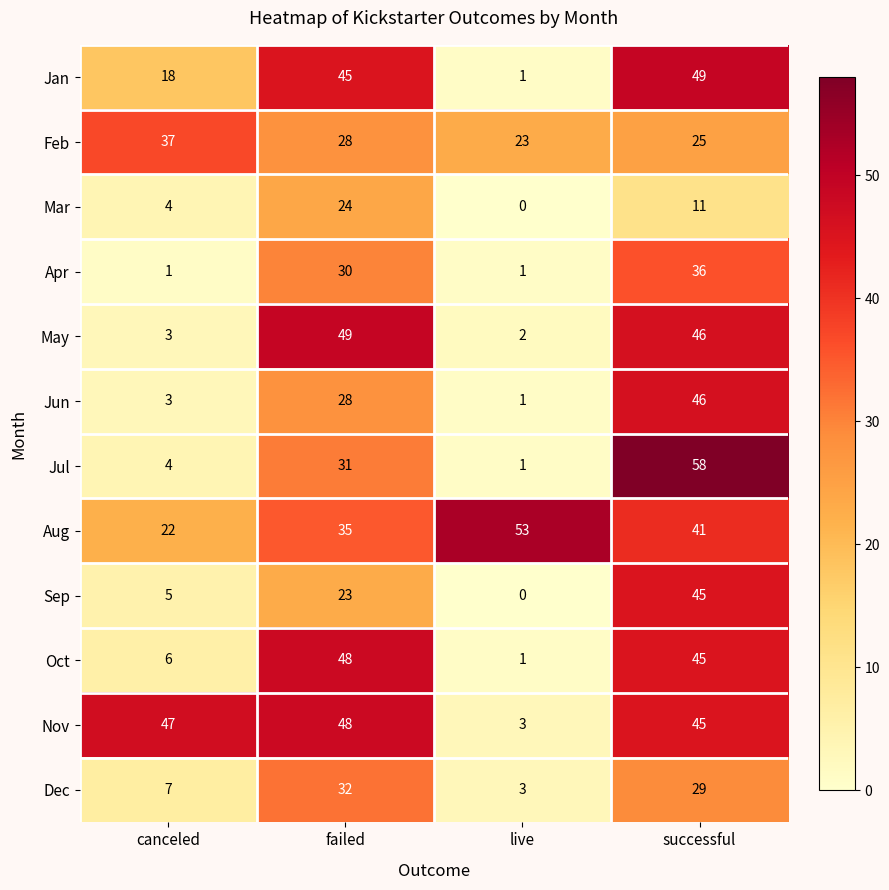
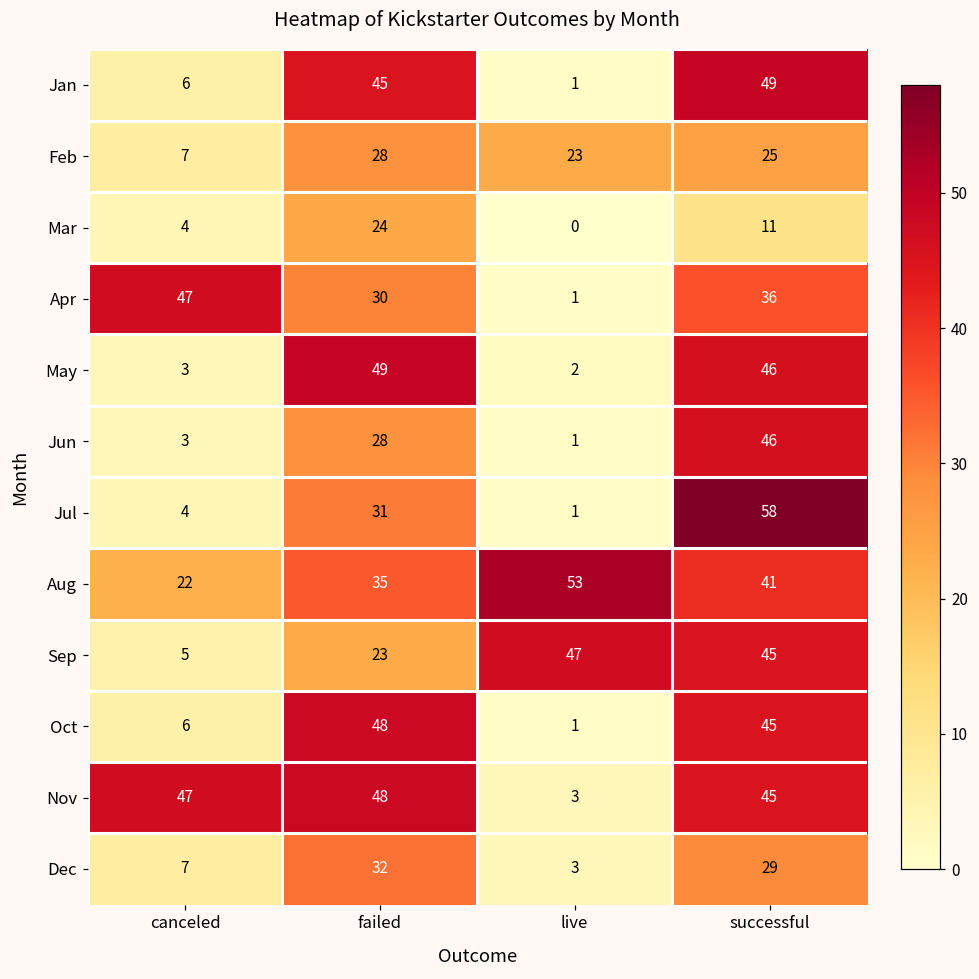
  {
    "Jan": {
-     "canceled": 18,
+     "canceled": 6,
      "failed": 45,
      "live": 1,
      "successful": 49
    },
    "Feb": {
-     "canceled": 37,
+     "canceled": 7,
      "failed": 28,
      "live": 23,
      "successful": 25
    },
    "Mar": {
      "canceled": 4,
      "failed": 24,
      "live": 0,
      "successful": 11
    },
    "Apr": {
-     "canceled": 1,
+     "canceled": 47,
      "failed": 30,
      "live": 1,
      "successful": 36
    },
    "May": {
      "canceled": 3,
      "failed": 49,
      "live": 2,
      "successful": 46
    },
    "Jun": {
      "canceled": 3,
      "failed": 28,
      "live": 1,
      "successful": 46
    },
    "Jul": {
      "canceled": 4,
      "failed": 31,
      "live": 1,
      "successful": 58
    },
    "Aug": {
      "canceled": 22,
      "failed": 35,
      "live": 53,
      "successful": 41
    },
    "Sep": {
      "canceled": 5,
      "failed": 23,
-     "live": 0,
+     "live": 47,
      "successful": 45
    },
    "Oct": {
      "canceled": 6,
      "failed": 48,
      "live": 1,
      "successful": 45
    },
    "Nov": {
      "canceled": 47,
      "failed": 48,
      "live": 3,
      "successful": 45
    },
    "Dec": {
      "canceled": 7,
      "failed": 32,
      "live": 3,
      "successful": 29
    }
  }
